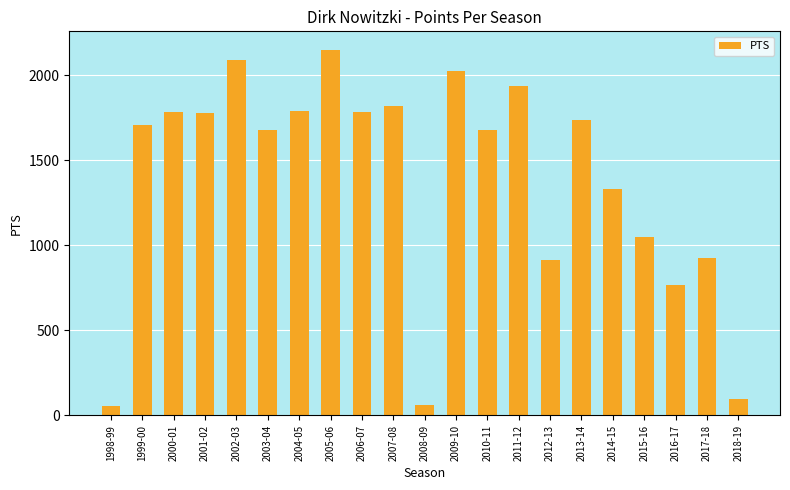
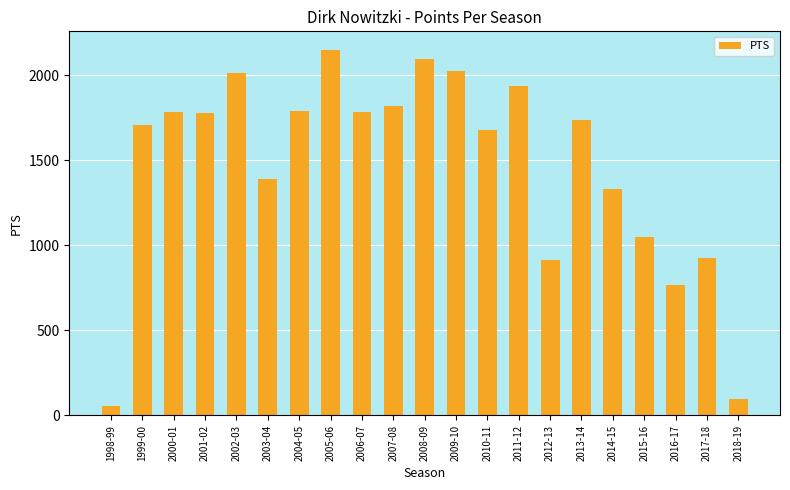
  {
    "1998-99": 60,
    "1999-00": 1710,
    "2000-01": 1780,
    "2001-02": 1780,
-   "2002-03": 2090,
-   "2003-04": 1680,
+   "2002-03": 2010,
+   "2003-04": 1390,
    "2004-05": 1790,
    "2005-06": 2150,
    "2006-07": 1780,
    "2007-08": 1820,
-   "2008-09": 60,
+   "2008-09": 2090,
    "2009-10": 2030,
    "2010-11": 1680,
    "2011-12": 1940,
    "2012-13": 920,
    "2013-14": 1740,
    "2014-15": 1330,
    "2015-16": 1050,
    "2016-17": 770,
    "2017-18": 930,
    "2018-19": 100
  }
